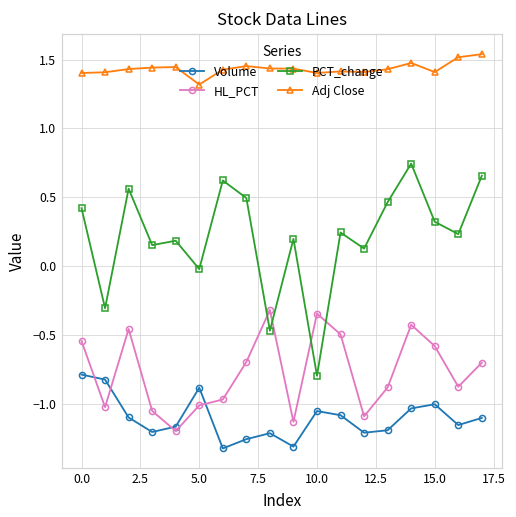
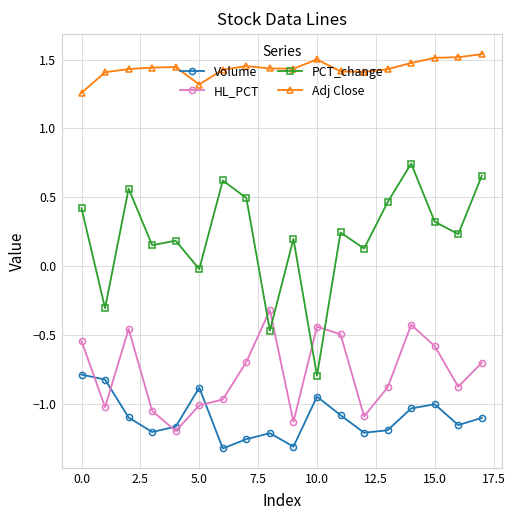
  {
    "Volume": {
      "0.0": -0.79,
      "5.0": -0.88,
-     "10.0": -1.05,
+     "10.0": -0.95,
      "15.0": -1.00
    },
    "HL_PCT": {
      "0.0": -0.54,
      "5.0": -1.01,
-     "10.0": -0.34,
+     "10.0": -0.44,
      "15.0": -0.58
    },
    "PCT_change": {
      "0.0": 0.42,
      "5.0": -0.02,
      "10.0": -0.80,
      "15.0": 0.32
    },
    "Adj Close": {
-     "0.0": 1.40,
+     "0.0": 1.26,
      "5.0": 1.32,
-     "10.0": 1.40,
-     "15.0": 1.41
+     "10.0": 1.50,
+     "15.0": 1.51
    }
  }
